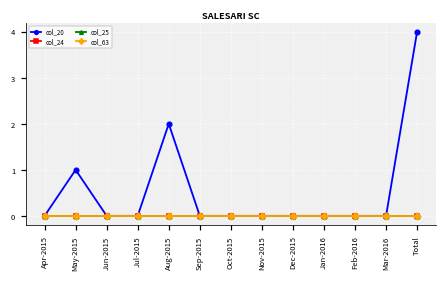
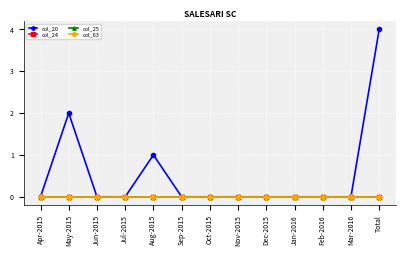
  {
    "col_20": {
-     "May-2015": 1,
-     "Aug-2015": 2,
+     "May-2015": 2,
+     "Aug-2015": 1,
      "Total": 4
    },
    "col_63": {
      "May-2015": 0,
      "Aug-2015": 0,
      "Total": 0
    }
  }
